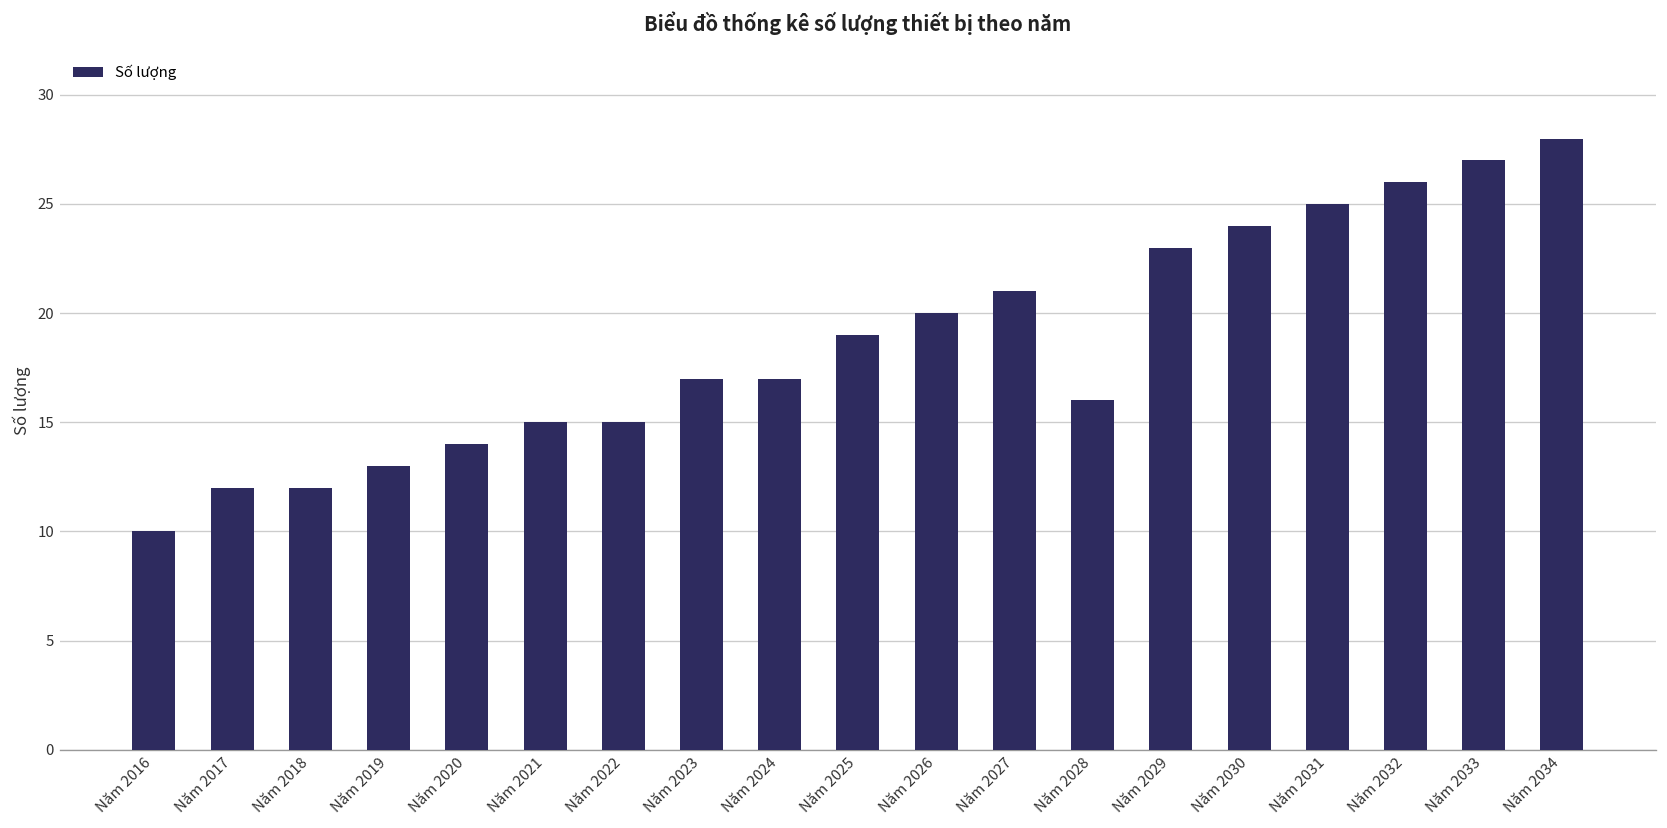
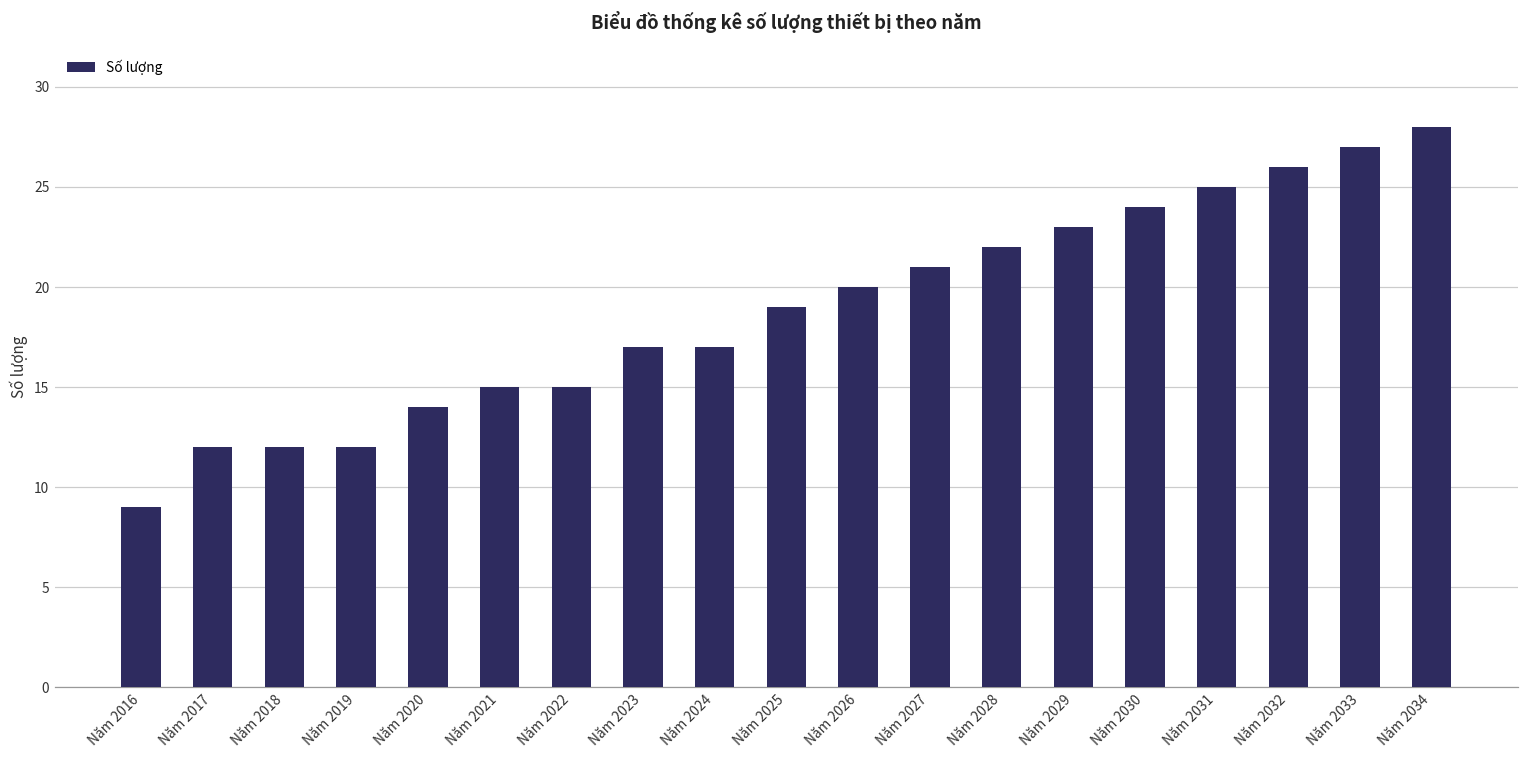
  {
-   "Năm 2016": 10,
+   "Năm 2016": 9,
    "Năm 2017": 12,
    "Năm 2018": 12,
-   "Năm 2019": 13,
+   "Năm 2019": 12,
    "Năm 2020": 14,
    "Năm 2021": 15,
    "Năm 2022": 15,
    "Năm 2023": 17,
    "Năm 2024": 17,
    "Năm 2025": 19,
    "Năm 2026": 20,
    "Năm 2027": 21,
-   "Năm 2028": 16,
+   "Năm 2028": 22,
    "Năm 2029": 23,
    "Năm 2030": 24,
    "Năm 2031": 25,
    "Năm 2032": 26,
    "Năm 2033": 27,
    "Năm 2034": 28
  }
